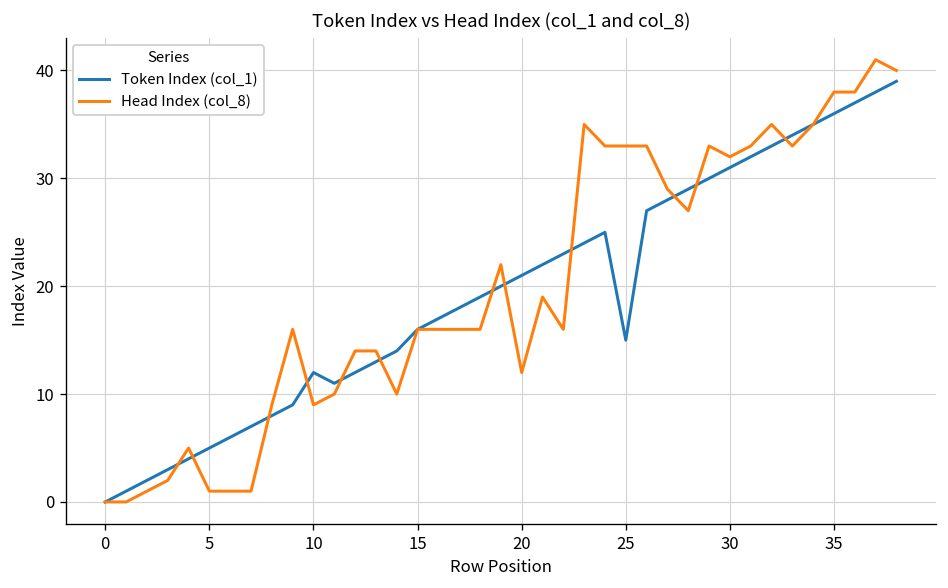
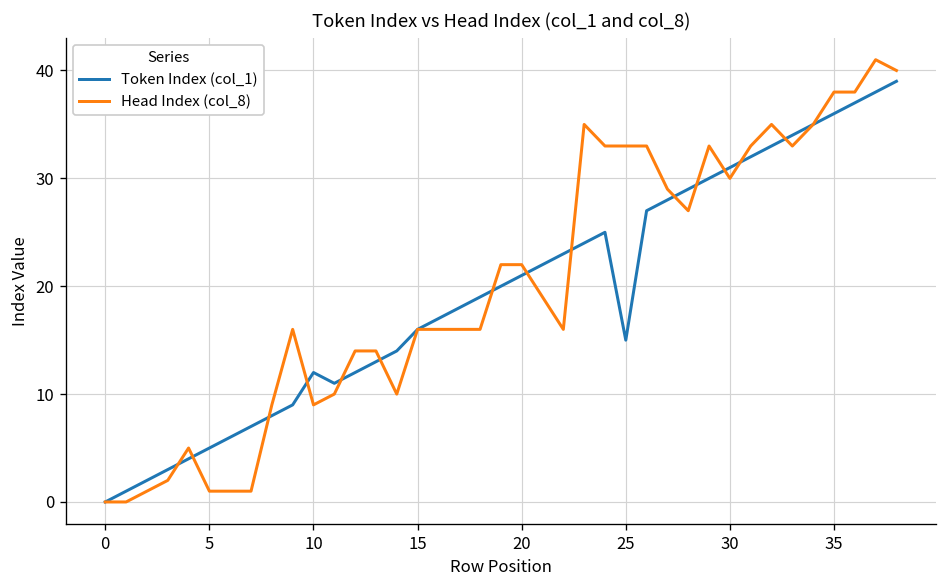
  {
    "Token Index (col_1)": {
      "5": 5,
      "10": 12,
      "20": 21,
      "25": 15,
      "30": 31,
      "35": 36
    },
    "Head Index (col_8)": {
      "5": 1,
      "10": 9,
-     "20": 12,
+     "20": 22,
      "25": 33,
-     "30": 32,
+     "30": 30,
      "35": 38
    }
  }
